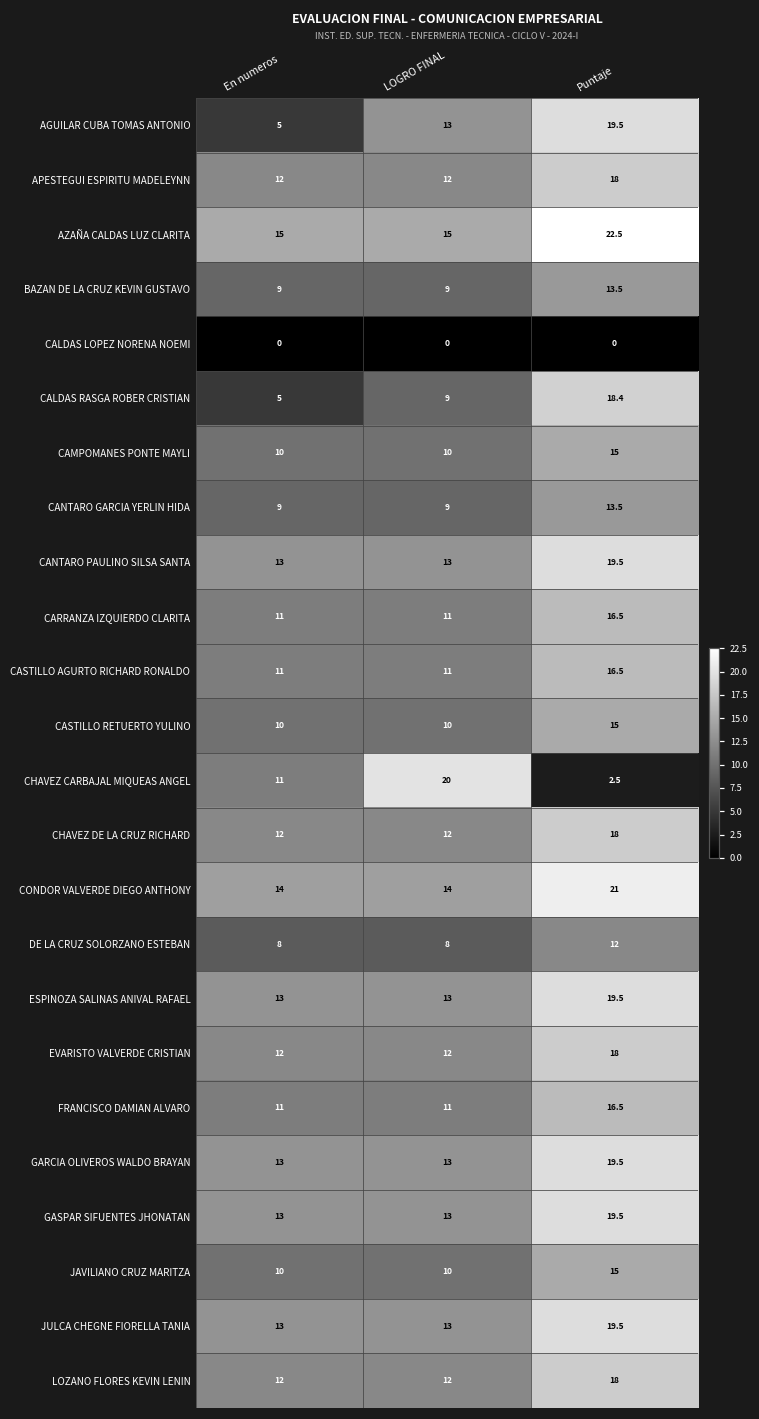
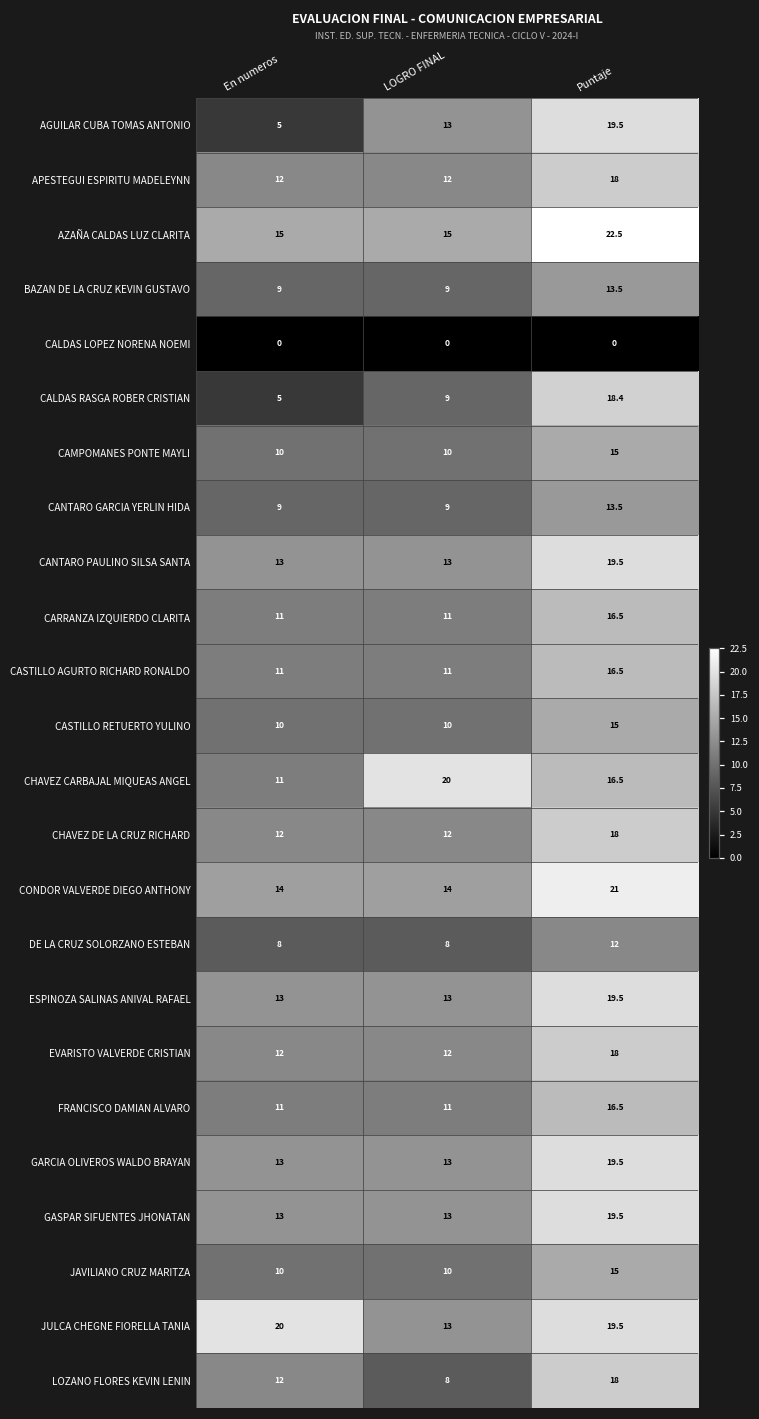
  {
    "AGUILAR CUBA TOMAS ANTONIO": {
      "En numeros": 5,
      "LOGRO FINAL": 13,
      "Puntaje": 19.5
    },
    "APESTEGUI ESPIRITU MADELEYNN": {
      "En numeros": 12,
      "LOGRO FINAL": 12,
      "Puntaje": 18
    },
    "AZAÑA CALDAS LUZ CLARITA": {
      "En numeros": 15,
      "LOGRO FINAL": 15,
      "Puntaje": 22.5
    },
    "BAZAN DE LA CRUZ KEVIN GUSTAVO": {
      "En numeros": 9,
      "LOGRO FINAL": 9,
      "Puntaje": 13.5
    },
    "CALDAS LOPEZ NORENA NOEMI": {
      "En numeros": 0,
      "LOGRO FINAL": 0,
      "Puntaje": 0
    },
    "CALDAS RASGA ROBER CRISTIAN": {
      "En numeros": 5,
      "LOGRO FINAL": 9,
      "Puntaje": 18.4
    },
    "CAMPOMANES PONTE MAYLI": {
      "En numeros": 10,
      "LOGRO FINAL": 10,
      "Puntaje": 15
    },
    "CANTARO GARCIA YERLIN HIDA": {
      "En numeros": 9,
      "LOGRO FINAL": 9,
      "Puntaje": 13.5
    },
    "CANTARO PAULINO SILSA SANTA": {
      "En numeros": 13,
      "LOGRO FINAL": 13,
      "Puntaje": 19.5
    },
    "CARRANZA IZQUIERDO CLARITA": {
      "En numeros": 11,
      "LOGRO FINAL": 11,
      "Puntaje": 16.5
    },
    "CASTILLO AGURTO RICHARD RONALDO": {
      "En numeros": 11,
      "LOGRO FINAL": 11,
      "Puntaje": 16.5
    },
    "CASTILLO RETUERTO YULINO": {
      "En numeros": 10,
      "LOGRO FINAL": 10,
      "Puntaje": 15
    },
    "CHAVEZ CARBAJAL MIQUEAS ANGEL": {
      "En numeros": 11,
      "LOGRO FINAL": 20,
-     "Puntaje": 2.5
+     "Puntaje": 16.5
    },
    "CHAVEZ DE LA CRUZ RICHARD": {
      "En numeros": 12,
      "LOGRO FINAL": 12,
      "Puntaje": 18
    },
    "CONDOR VALVERDE DIEGO ANTHONY": {
      "En numeros": 14,
      "LOGRO FINAL": 14,
      "Puntaje": 21
    },
    "DE LA CRUZ SOLORZANO ESTEBAN": {
      "En numeros": 8,
      "LOGRO FINAL": 8,
      "Puntaje": 12
    },
    "ESPINOZA SALINAS ANIVAL RAFAEL": {
      "En numeros": 13,
      "LOGRO FINAL": 13,
      "Puntaje": 19.5
    },
    "EVARISTO VALVERDE CRISTIAN": {
      "En numeros": 12,
      "LOGRO FINAL": 12,
      "Puntaje": 18
    },
    "FRANCISCO DAMIAN ALVARO": {
      "En numeros": 11,
      "LOGRO FINAL": 11,
      "Puntaje": 16.5
    },
    "GARCIA OLIVEROS WALDO BRAYAN": {
      "En numeros": 13,
      "LOGRO FINAL": 13,
      "Puntaje": 19.5
    },
    "GASPAR SIFUENTES JHONATAN": {
      "En numeros": 13,
      "LOGRO FINAL": 13,
      "Puntaje": 19.5
    },
    "JAVILIANO CRUZ MARITZA": {
      "En numeros": 10,
      "LOGRO FINAL": 10,
      "Puntaje": 15
    },
    "JULCA CHEGNE FIORELLA TANIA": {
-     "En numeros": 13,
+     "En numeros": 20,
      "LOGRO FINAL": 13,
      "Puntaje": 19.5
    },
    "LOZANO FLORES KEVIN LENIN": {
      "En numeros": 12,
-     "LOGRO FINAL": 12,
+     "LOGRO FINAL": 8,
      "Puntaje": 18
    }
  }
